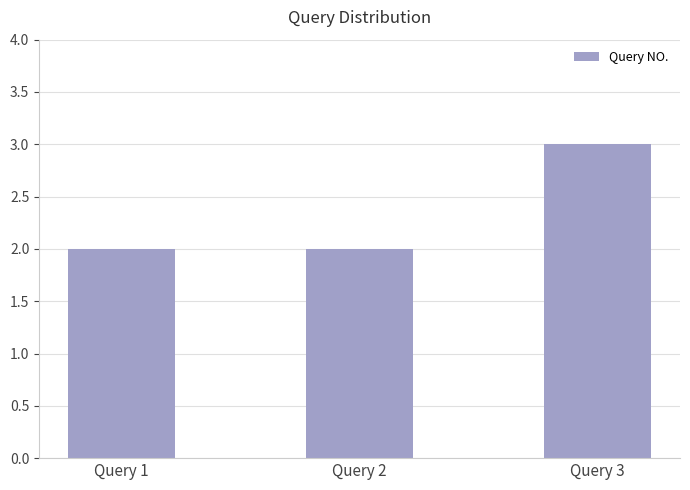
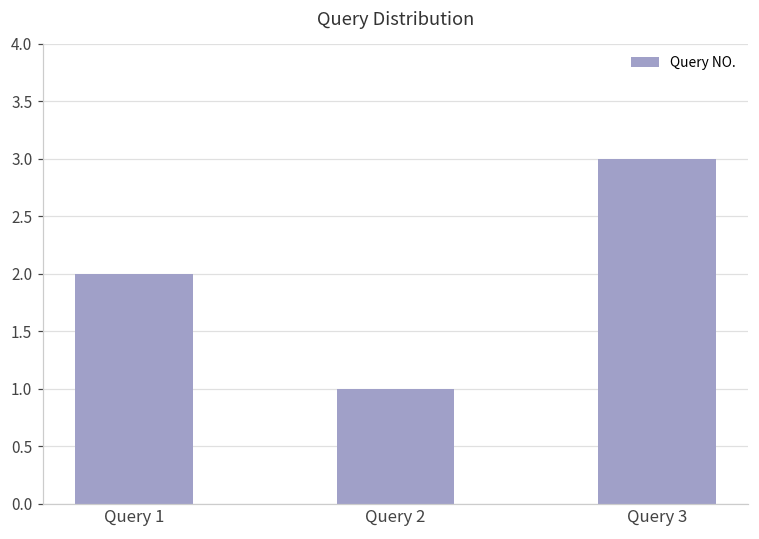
  {
    "Query 1": 2,
-   "Query 2": 2,
+   "Query 2": 1,
    "Query 3": 3
  }
